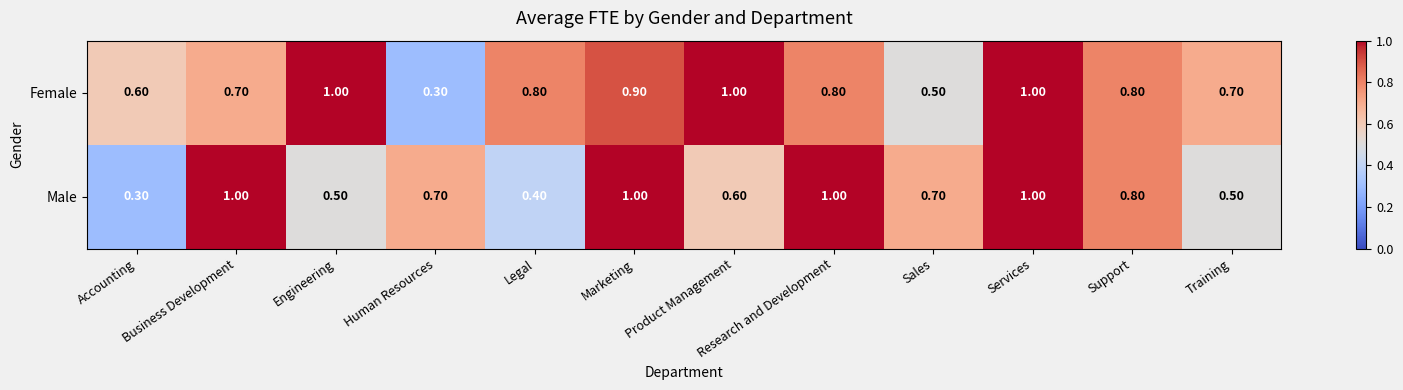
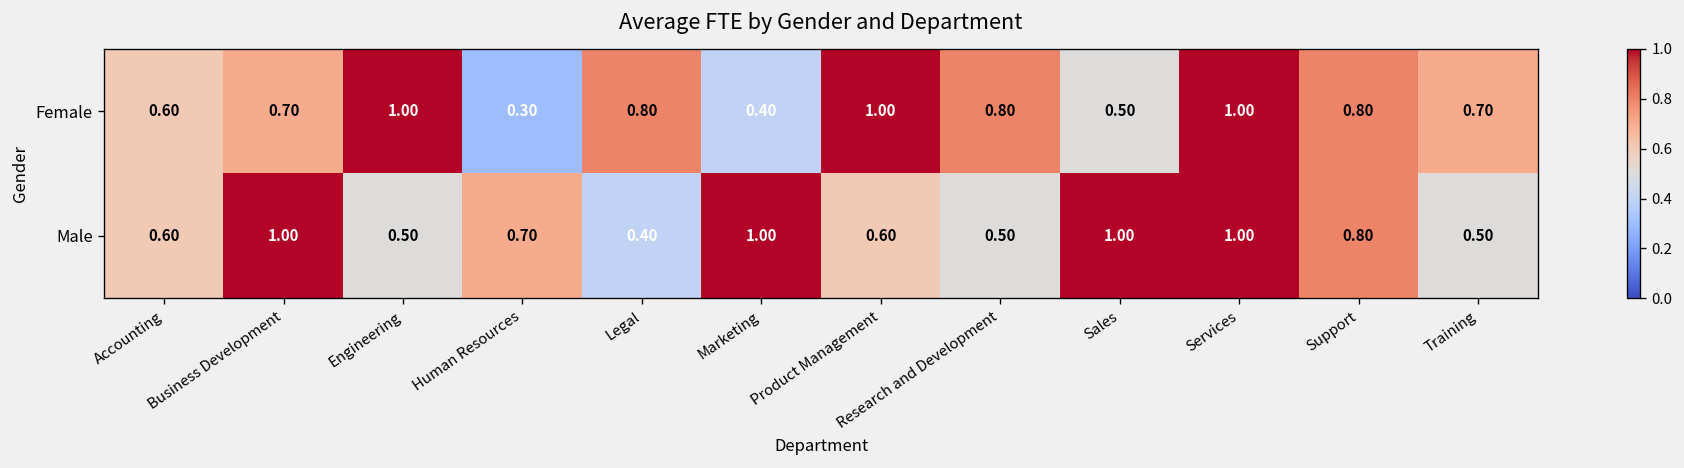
  {
    "Female": {
      "Accounting": 0.60,
      "Business Development": 0.70,
      "Engineering": 1.00,
      "Human Resources": 0.30,
      "Legal": 0.80,
-     "Marketing": 0.90,
+     "Marketing": 0.40,
      "Product Management": 1.00,
      "Research and Development": 0.80,
      "Sales": 0.50,
      "Services": 1.00,
      "Support": 0.80,
      "Training": 0.70
    },
    "Male": {
-     "Accounting": 0.30,
+     "Accounting": 0.60,
      "Business Development": 1.00,
      "Engineering": 0.50,
      "Human Resources": 0.70,
      "Legal": 0.40,
      "Marketing": 1.00,
      "Product Management": 0.60,
-     "Research and Development": 1.00,
-     "Sales": 0.70,
+     "Research and Development": 0.50,
+     "Sales": 1.00,
      "Services": 1.00,
      "Support": 0.80,
      "Training": 0.50
    }
  }
